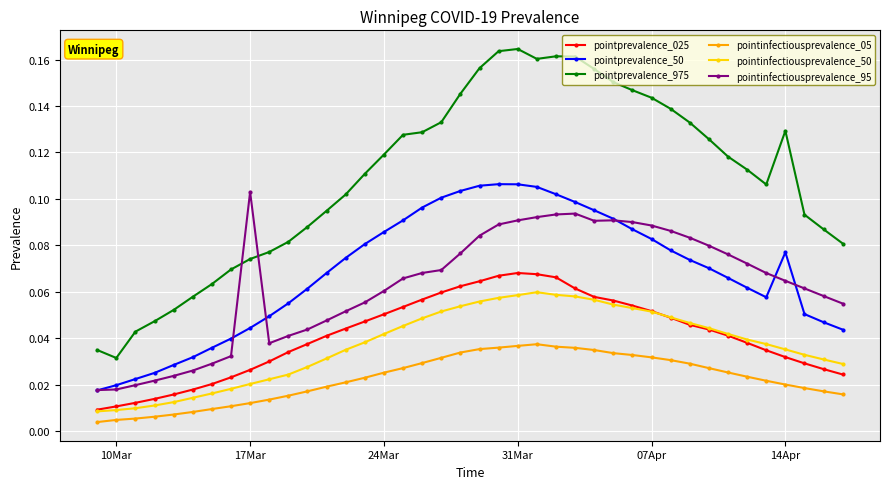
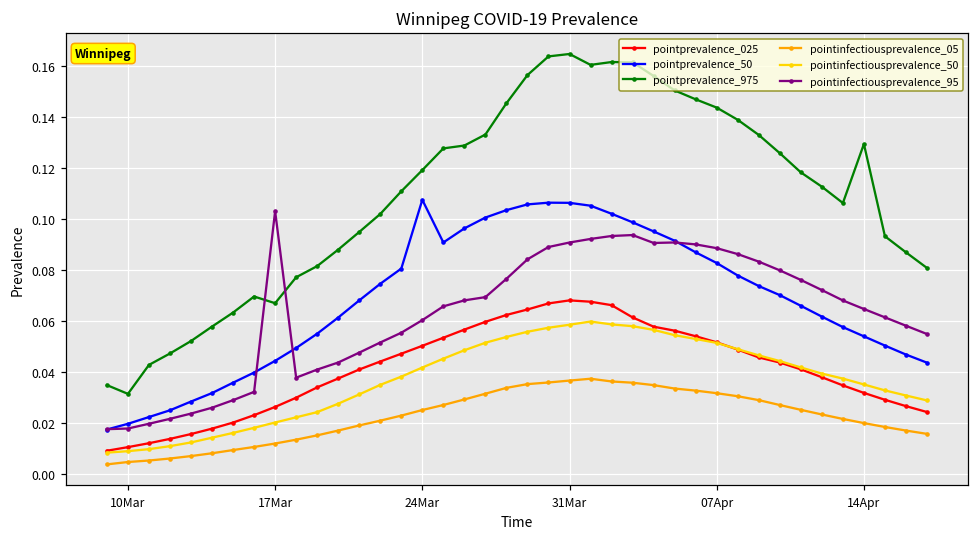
  {
    "pointprevalence_025": {
      "10Mar": 0.011,
      "17Mar": 0.026,
      "24Mar": 0.050,
      "31Mar": 0.068,
      "14Apr": 0.032
    },
    "pointprevalence_50": {
      "10Mar": 0.020,
      "17Mar": 0.044,
-     "24Mar": 0.086,
+     "24Mar": 0.107,
      "31Mar": 0.106,
      "07Apr": 0.083,
-     "14Apr": 0.077
+     "14Apr": 0.054
    },
    "pointprevalence_975": {
      "10Mar": 0.032,
-     "17Mar": 0.074,
+     "17Mar": 0.067,
      "24Mar": 0.119,
      "31Mar": 0.165,
      "07Apr": 0.144,
      "14Apr": 0.129
    },
    "pointinfectiousprevalence_95": {
      "10Mar": 0.018,
      "17Mar": 0.103,
      "24Mar": 0.060,
      "31Mar": 0.091,
      "07Apr": 0.089,
      "14Apr": 0.065
    }
  }
